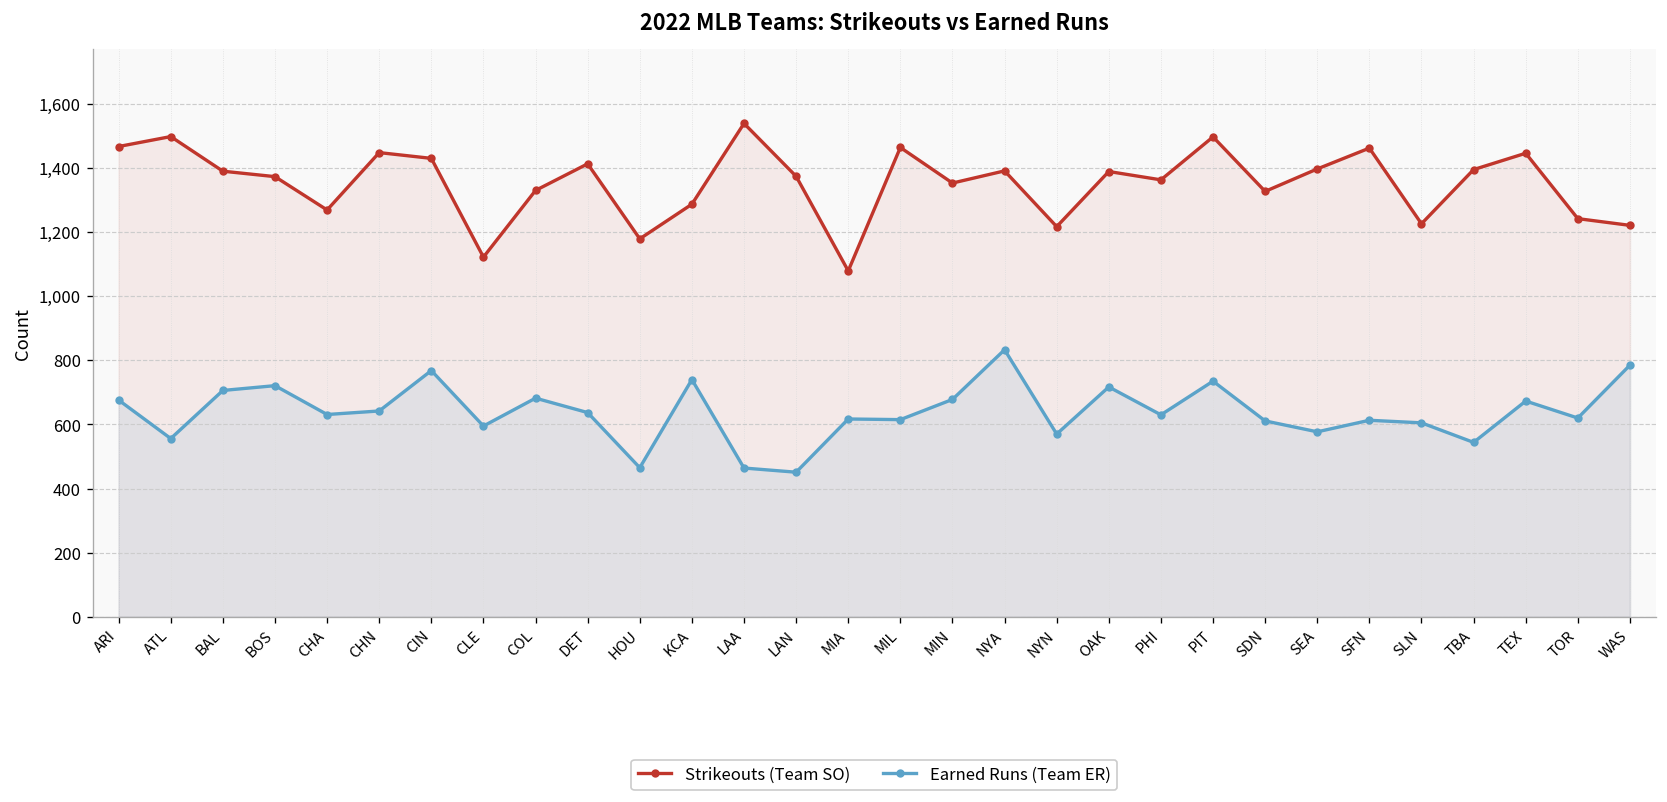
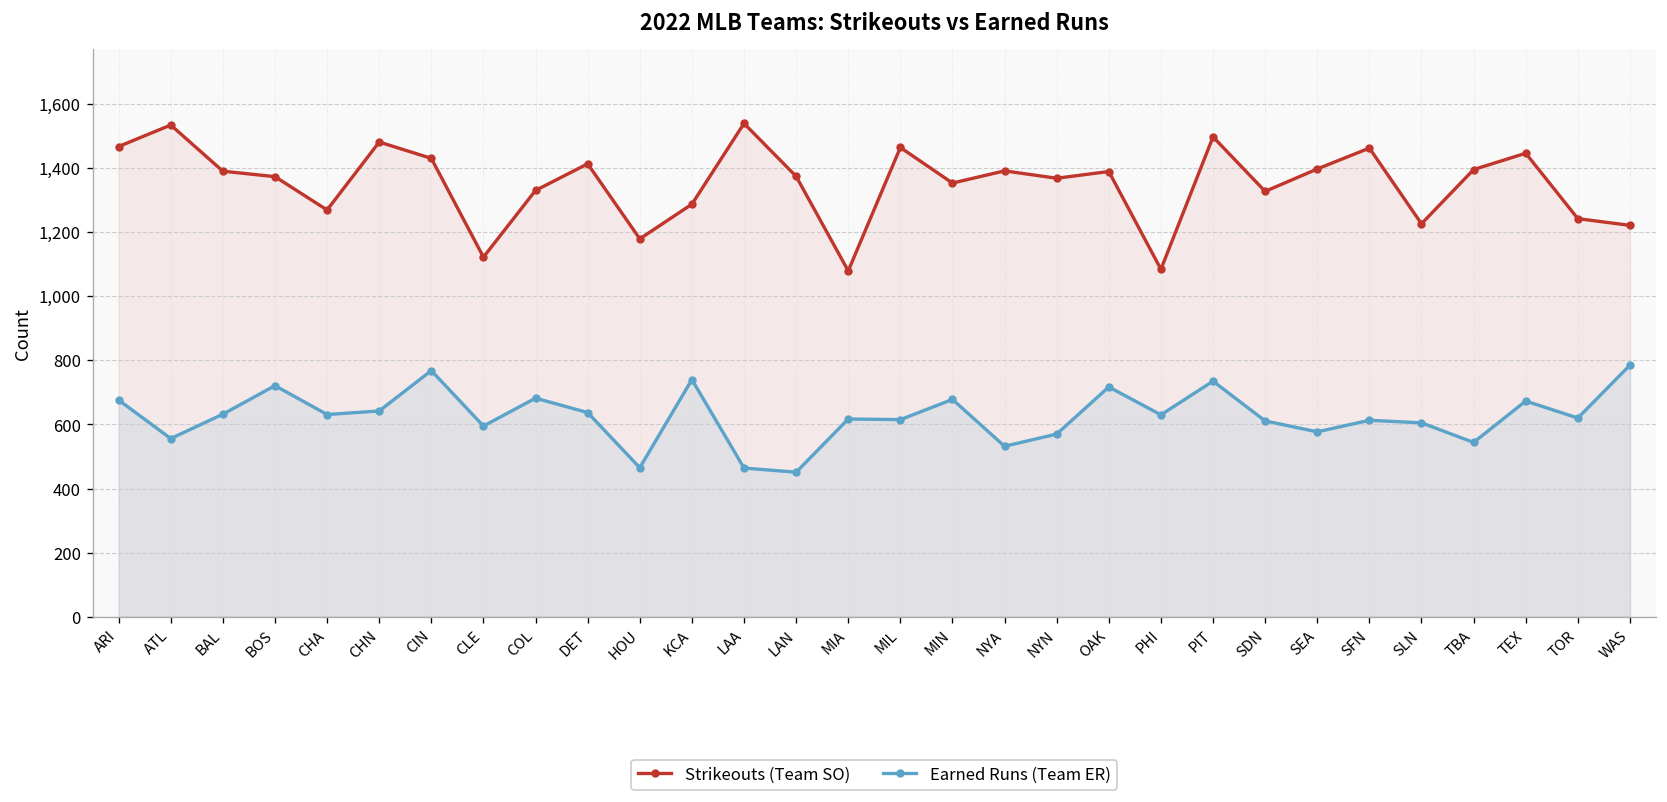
  {
    "Strikeouts (Team SO)": {
      "ARI": "1,470",
-     "ATL": "1,500",
+     "ATL": "1,530",
      "BAL": "1,390",
      "BOS": "1,370",
      "CHA": "1,270",
-     "CHN": "1,450",
+     "CHN": "1,480",
      "CIN": "1,430",
      "CLE": "1,120",
      "COL": "1,330",
      "DET": "1,410",
      "HOU": "1,180",
      "KCA": "1,290",
      "LAA": "1,540",
      "LAN": "1,370",
      "MIA": "1,080",
      "MIL": "1,460",
      "MIN": "1,350",
      "NYA": "1,390",
-     "NYN": "1,220",
+     "NYN": "1,370",
      "OAK": "1,390",
-     "PHI": "1,360",
+     "PHI": "1,080",
      "PIT": "1,500",
      "SDN": "1,330",
      "SEA": "1,400",
      "SFN": "1,460",
      "SLN": "1,230",
      "TBA": "1,400",
      "TEX": "1,450",
      "TOR": "1,240",
      "WAS": "1,220"
    },
    "Earned Runs (Team ER)": {
      "ARI": "680",
      "ATL": "560",
-     "BAL": "710",
+     "BAL": "630",
      "BOS": "720",
      "CHA": "630",
      "CHN": "640",
      "CIN": "770",
      "CLE": "600",
      "COL": "680",
      "DET": "640",
      "HOU": "470",
      "KCA": "740",
      "LAA": "460",
      "LAN": "450",
      "MIA": "620",
      "MIL": "620",
      "MIN": "680",
-     "NYA": "830",
+     "NYA": "530",
      "NYN": "570",
      "OAK": "720",
      "PHI": "630",
      "PIT": "740",
      "SDN": "610",
      "SEA": "580",
      "SFN": "610",
      "SLN": "610",
      "TBA": "540",
      "TEX": "670",
      "TOR": "620",
      "WAS": "790"
    }
  }
